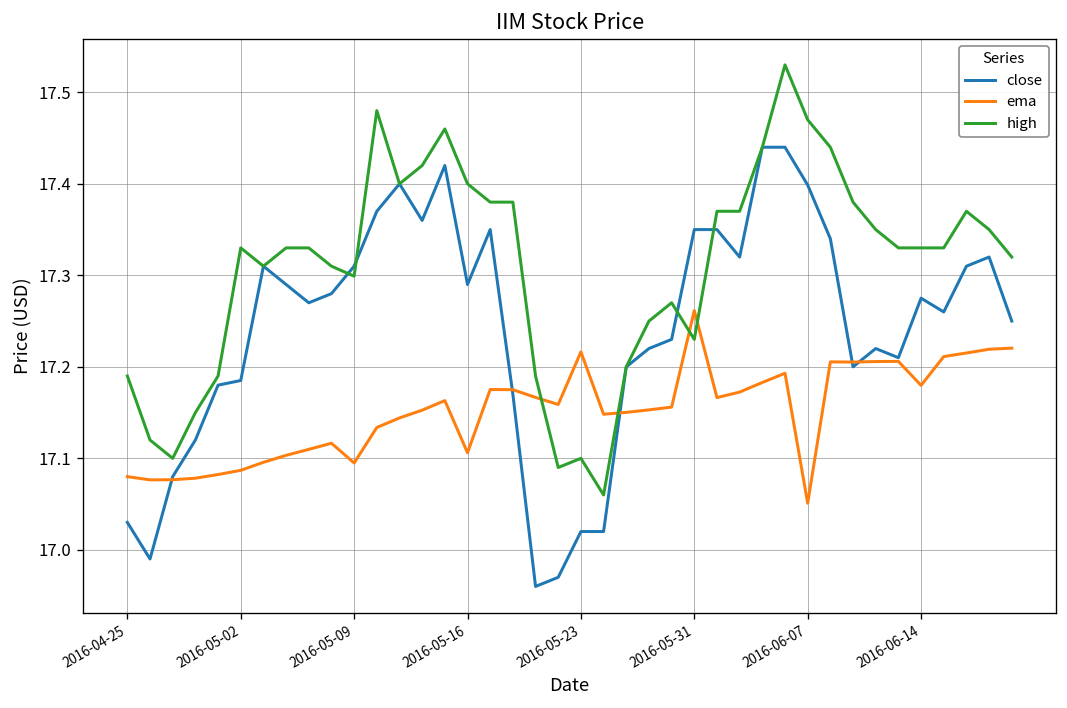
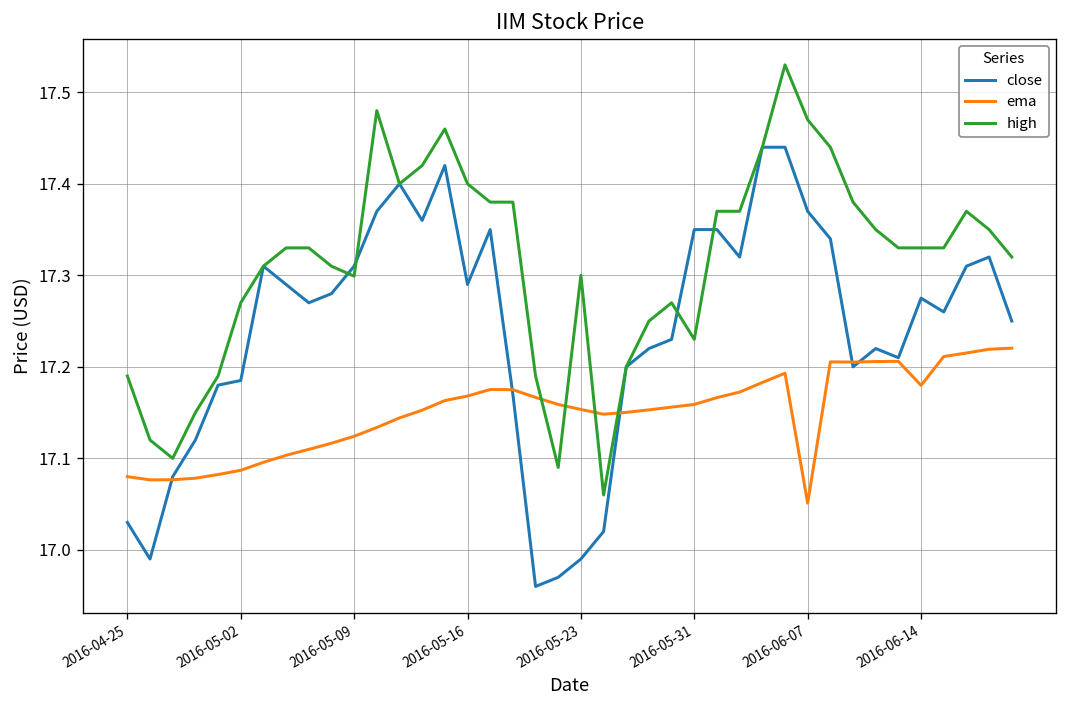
  {
    "close": {
      "2016-04-25": 17.03,
      "2016-05-02": 17.19,
      "2016-05-09": 17.31,
      "2016-05-16": 17.29,
-     "2016-05-23": 17.02,
+     "2016-05-23": 16.99,
      "2016-05-31": 17.35,
-     "2016-06-07": 17.40,
+     "2016-06-07": 17.37,
      "2016-06-14": 17.28
    },
    "ema": {
      "2016-04-25": 17.08,
      "2016-05-02": 17.09,
-     "2016-05-09": 17.09,
-     "2016-05-16": 17.11,
-     "2016-05-23": 17.22,
-     "2016-05-31": 17.26,
+     "2016-05-09": 17.12,
+     "2016-05-16": 17.17,
+     "2016-05-23": 17.15,
+     "2016-05-31": 17.16,
      "2016-06-07": 17.05,
      "2016-06-14": 17.18
    },
    "high": {
      "2016-04-25": 17.19,
-     "2016-05-02": 17.33,
+     "2016-05-02": 17.27,
      "2016-05-09": 17.30,
      "2016-05-16": 17.40,
-     "2016-05-23": 17.1,
+     "2016-05-23": 17.3,
      "2016-05-31": 17.23,
      "2016-06-07": 17.47,
      "2016-06-14": 17.33
    }
  }
